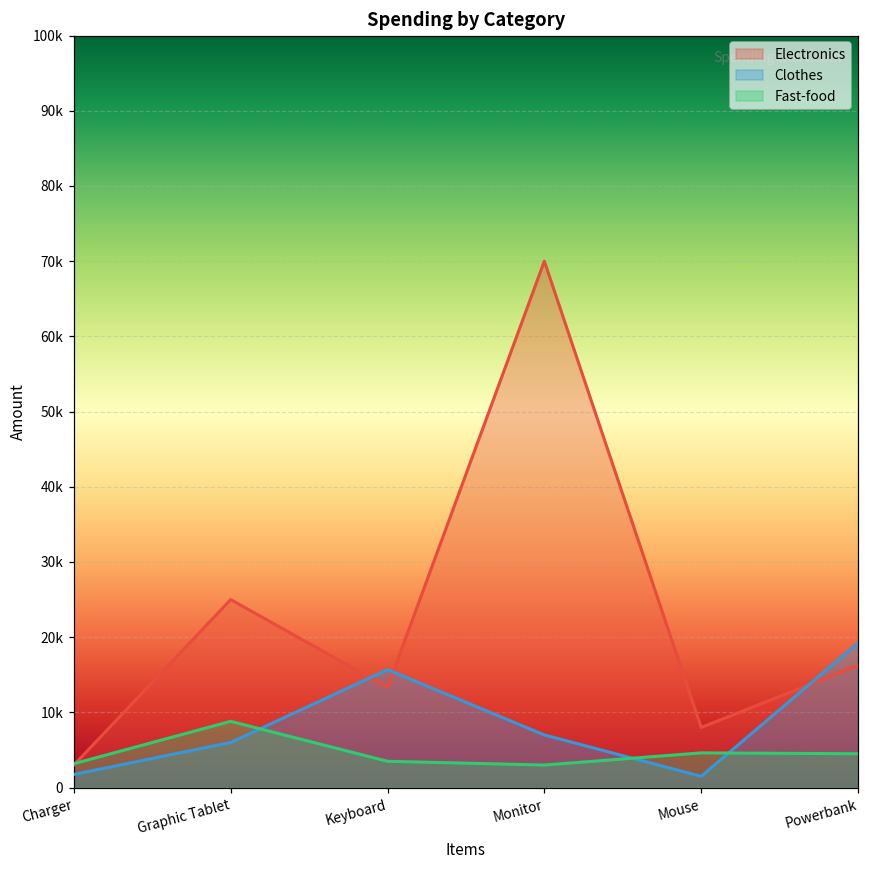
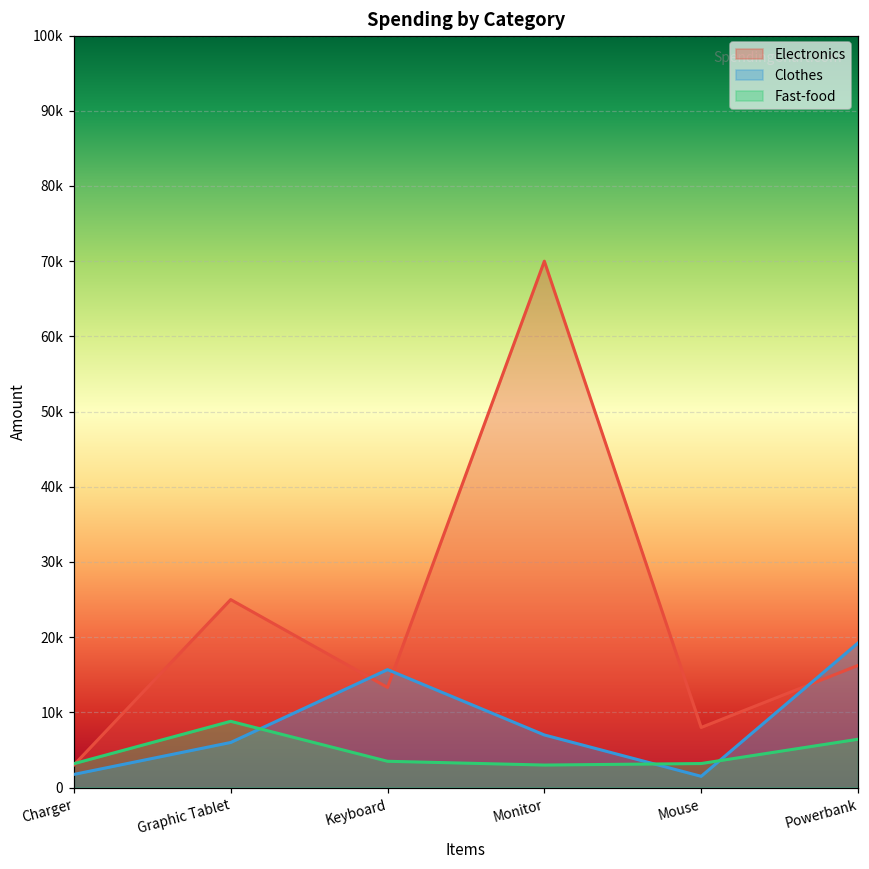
  {
    "Electronics": {
      "Graphic Tablet": 25000,
      "Keyboard": 13000,
      "Monitor": 70000,
      "Mouse": 8000,
      "Powerbank": 16000
    },
    "Clothes": {
      "Charger": 2000,
      "Graphic Tablet": 6000,
      "Keyboard": 16000,
      "Monitor": 7000,
      "Mouse": 2000,
      "Powerbank": 19000
    },
    "Fast-food": {
      "Graphic Tablet": 9000,
      "Keyboard": 4000,
      "Monitor": 3000,
-     "Mouse": 5000,
-     "Powerbank": 5000
+     "Mouse": 3000,
+     "Powerbank": 6000
    }
  }
